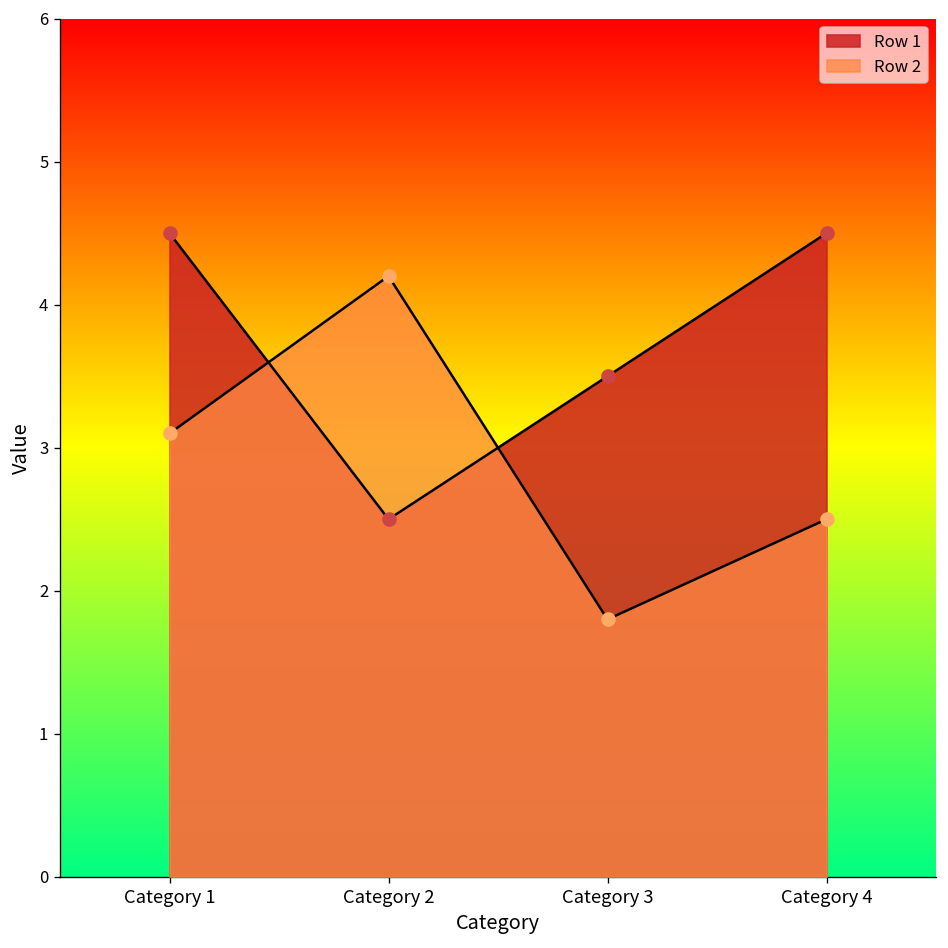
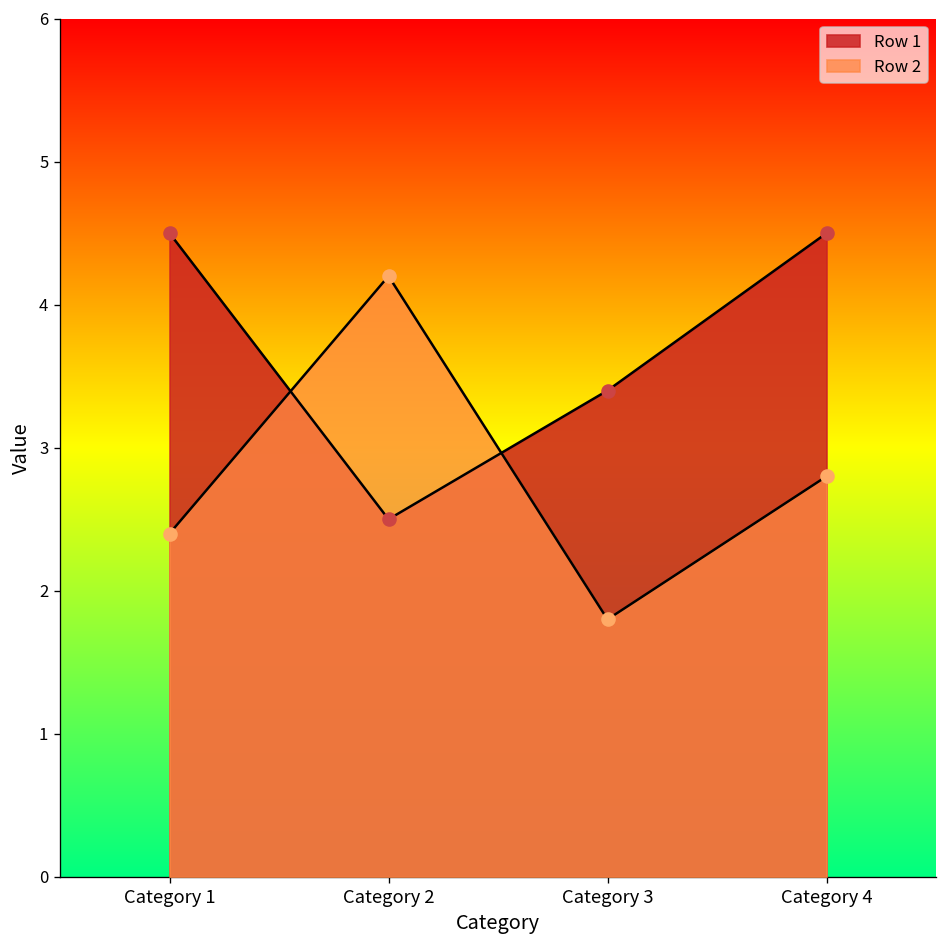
  {
    "Row 1": {
      "Category 1": 4.5,
      "Category 2": 2.5,
-     "Category 3": 3.5,
+     "Category 3": 3.4,
      "Category 4": 4.5
    },
    "Row 2": {
-     "Category 1": 3.1,
+     "Category 1": 2.4,
      "Category 2": 4.2,
      "Category 3": 1.8,
-     "Category 4": 2.5
+     "Category 4": 2.8
    }
  }
